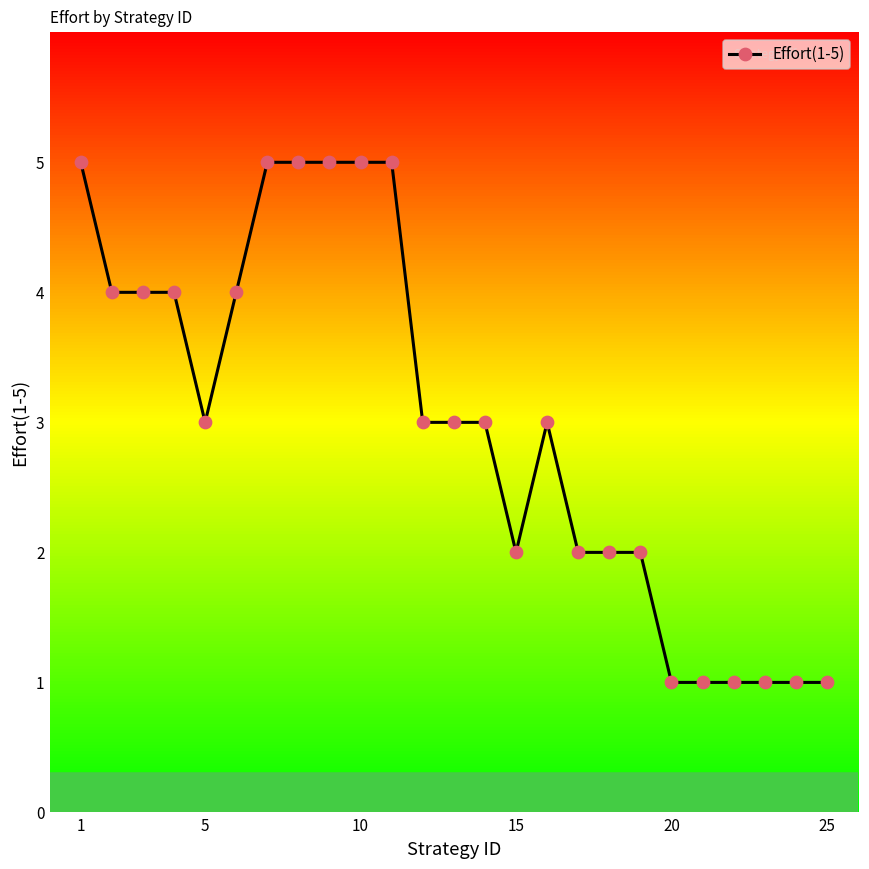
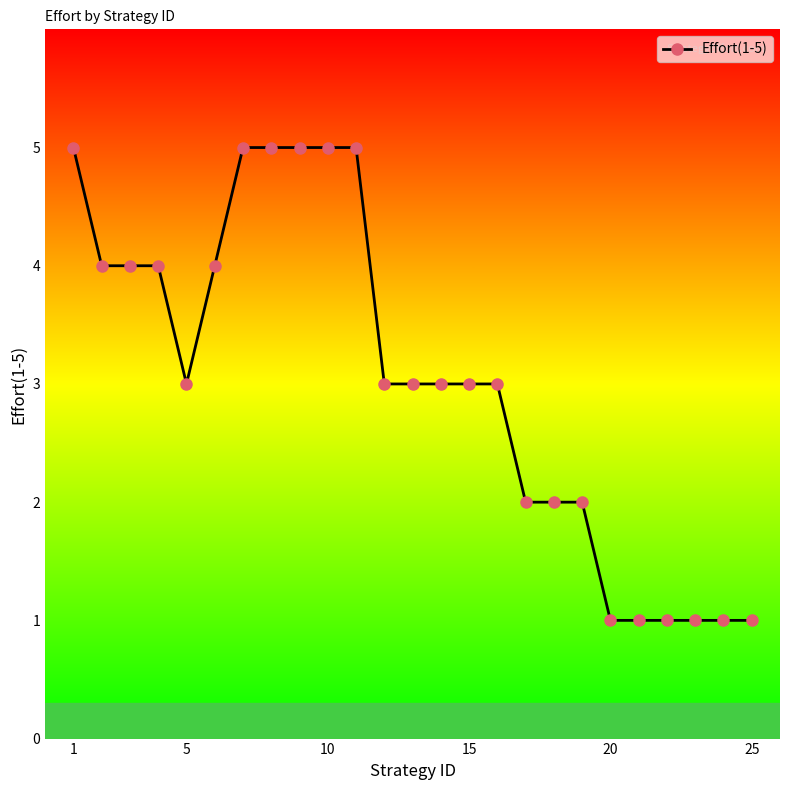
  {
    "1": 5,
    "5": 3,
    "10": 5,
-   "15": 2,
+   "15": 3,
    "20": 1,
    "25": 1
  }
